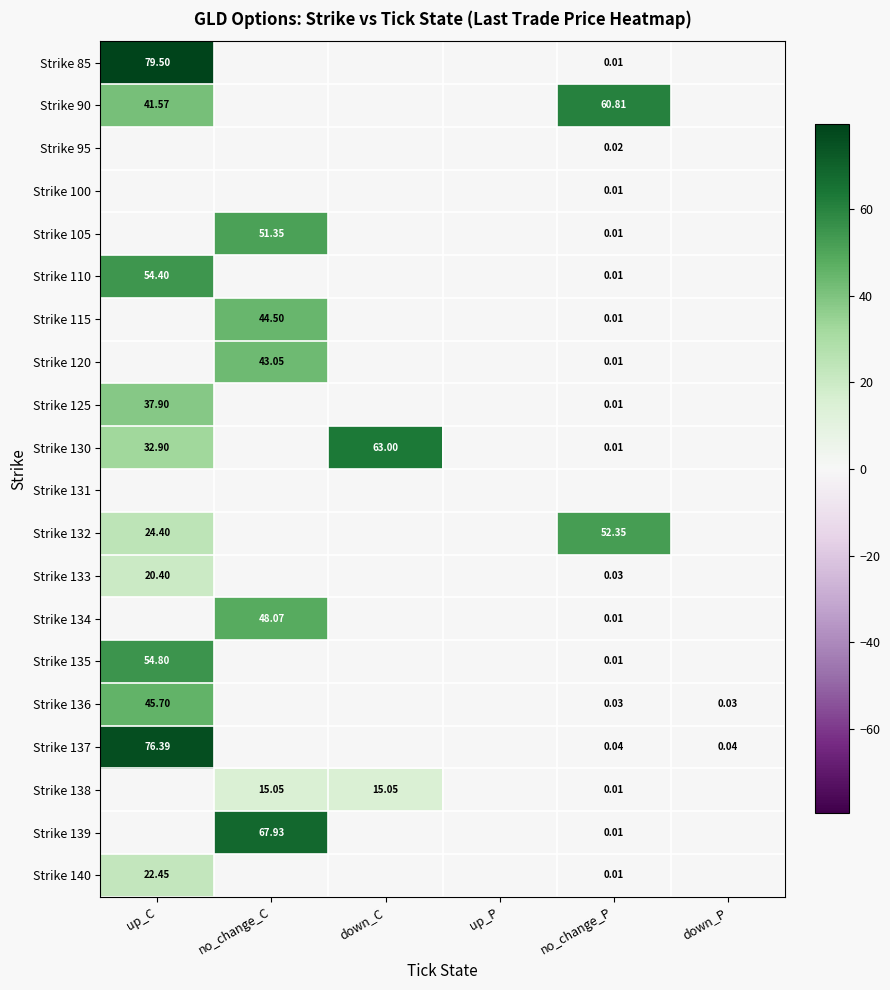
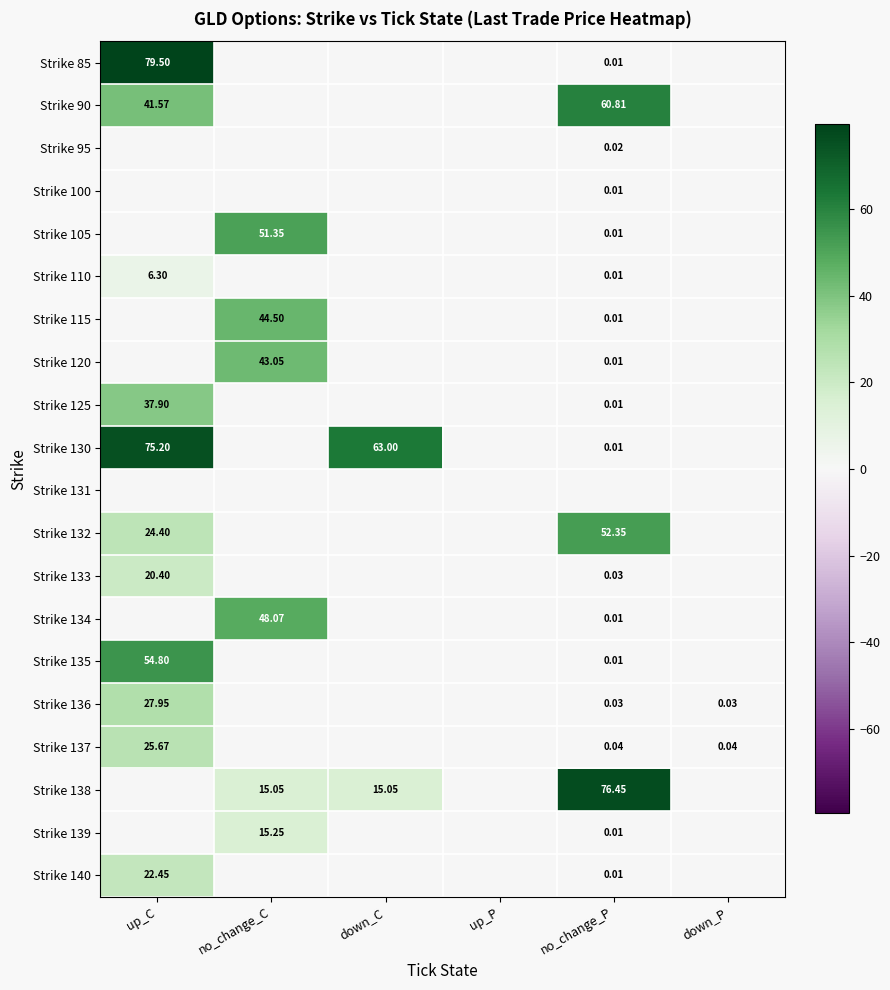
  {
    "Strike 85": {
      "up_C": 79.50,
      "no_change_P": 0.01
    },
    "Strike 90": {
      "up_C": 41.57,
      "no_change_P": 60.81
    },
    "Strike 95": {
      "no_change_P": 0.02
    },
    "Strike 100": {
      "no_change_P": 0.01
    },
    "Strike 105": {
      "no_change_C": 51.35,
      "no_change_P": 0.01
    },
    "Strike 110": {
-     "up_C": 54.40,
+     "up_C": 6.30,
      "no_change_P": 0.01
    },
    "Strike 115": {
      "no_change_C": 44.50,
      "no_change_P": 0.01
    },
    "Strike 120": {
      "no_change_C": 43.05,
      "no_change_P": 0.01
    },
    "Strike 125": {
      "up_C": 37.90,
      "no_change_P": 0.01
    },
    "Strike 130": {
-     "up_C": 32.90,
+     "up_C": 75.20,
      "down_C": 63.00,
      "no_change_P": 0.01
    },
    "Strike 132": {
      "up_C": 24.40,
      "no_change_P": 52.35
    },
    "Strike 133": {
      "up_C": 20.40,
      "no_change_P": 0.03
    },
    "Strike 134": {
      "no_change_C": 48.07,
      "no_change_P": 0.01
    },
    "Strike 135": {
      "up_C": 54.80,
      "no_change_P": 0.01
    },
    "Strike 136": {
-     "up_C": 45.70,
+     "up_C": 27.95,
      "no_change_P": 0.03,
      "down_P": 0.03
    },
    "Strike 137": {
-     "up_C": 76.39,
+     "up_C": 25.67,
      "no_change_P": 0.04,
      "down_P": 0.04
    },
    "Strike 138": {
      "no_change_C": 15.05,
      "down_C": 15.05,
-     "no_change_P": 0.01
+     "no_change_P": 76.45
    },
    "Strike 139": {
-     "no_change_C": 67.93,
+     "no_change_C": 15.25,
      "no_change_P": 0.01
    },
    "Strike 140": {
      "up_C": 22.45,
      "no_change_P": 0.01
    }
  }
